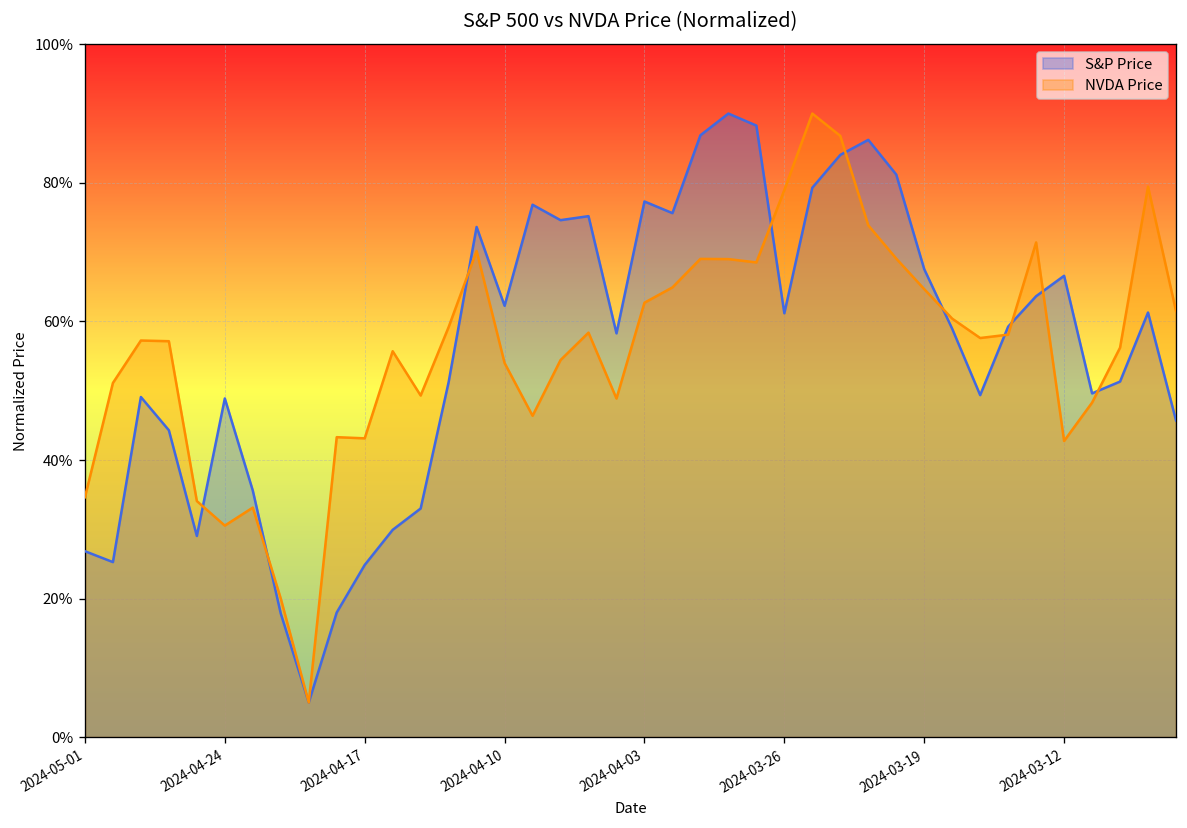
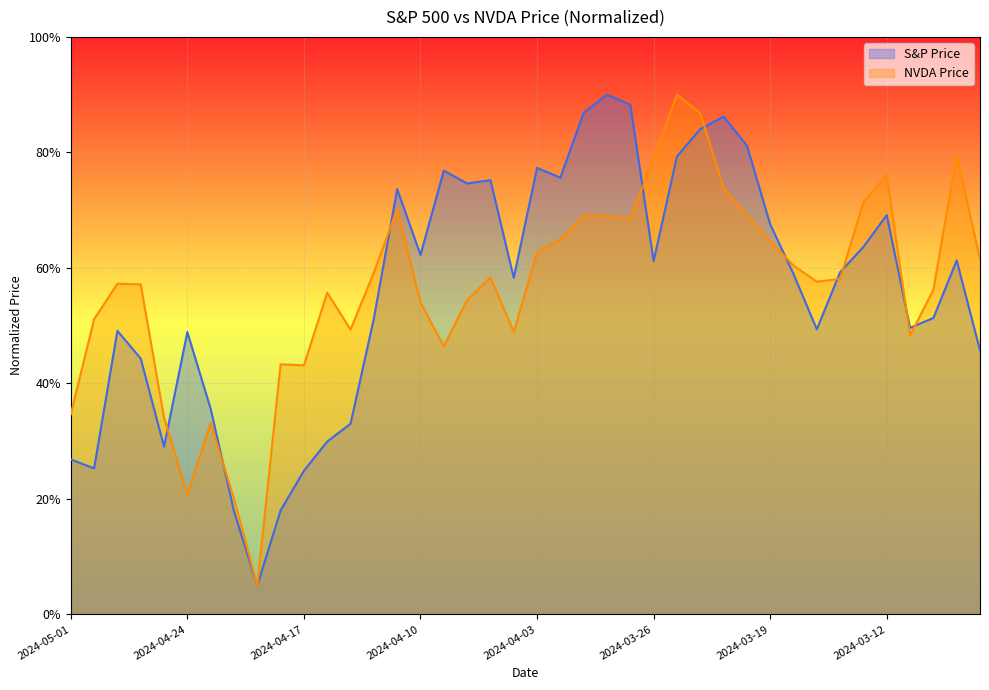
  {
    "S&P Price": {
      "2024-05-01": "27%",
      "2024-04-24": "49%",
      "2024-04-17": "25%",
      "2024-04-10": "62%",
      "2024-04-03": "77%",
      "2024-03-26": "61%",
      "2024-03-19": "68%",
-     "2024-03-12": "67%"
+     "2024-03-12": "69%"
    },
    "NVDA Price": {
      "2024-05-01": "35%",
-     "2024-04-24": "31%",
+     "2024-04-24": "21%",
      "2024-04-17": "43%",
      "2024-04-10": "54%",
      "2024-04-03": "63%",
      "2024-03-26": "79%",
      "2024-03-19": "65%",
-     "2024-03-12": "43%"
+     "2024-03-12": "76%"
    }
  }
